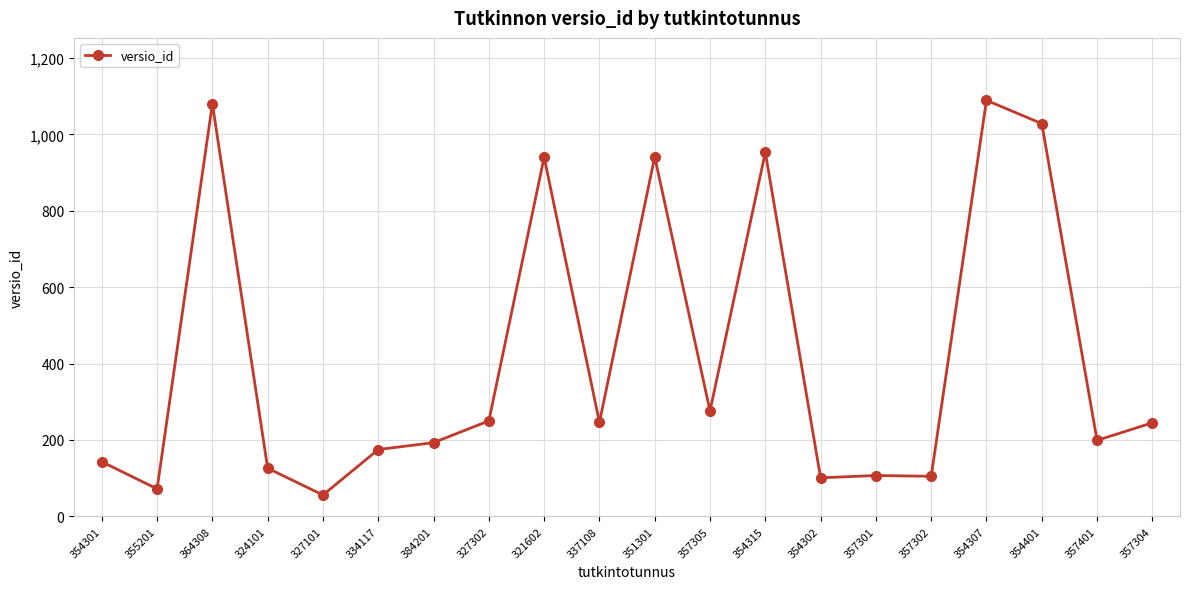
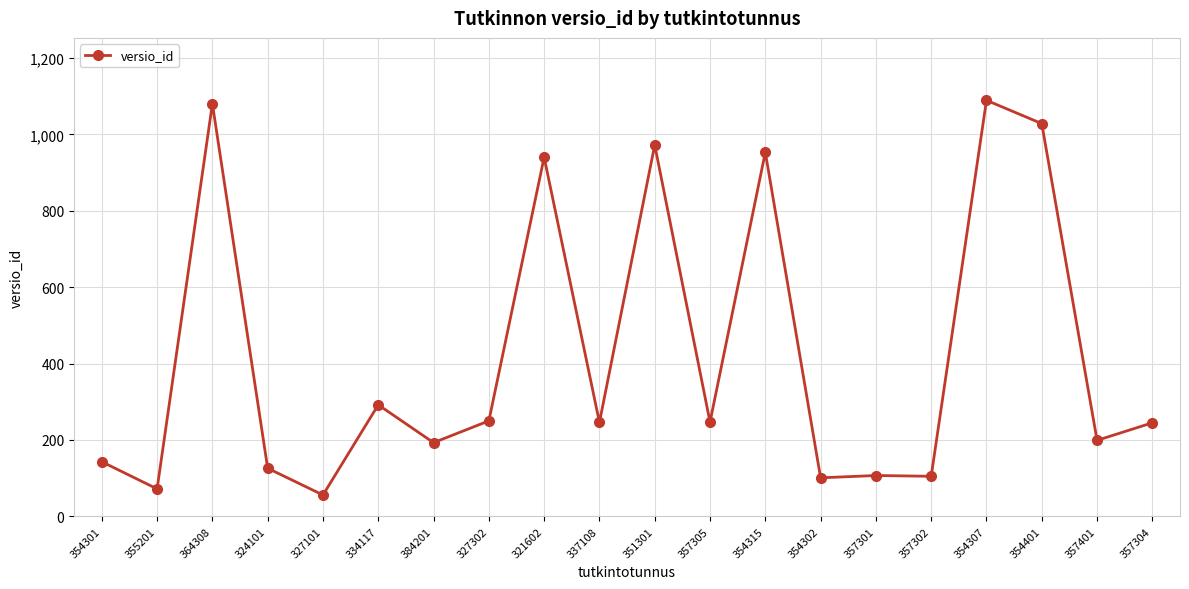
  {
    "354301": "140",
    "355201": "70",
    "364308": "1,080",
    "324101": "130",
    "327101": "60",
-   "334117": "180",
+   "334117": "290",
    "384201": "190",
    "327302": "250",
    "321602": "940",
    "337108": "250",
-   "351301": "940",
-   "357305": "280",
+   "351301": "970",
+   "357305": "250",
    "354315": "950",
    "354302": "100",
    "357301": "110",
    "357302": "110",
    "354307": "1,090",
    "354401": "1,030",
    "357401": "200",
    "357304": "250"
  }
